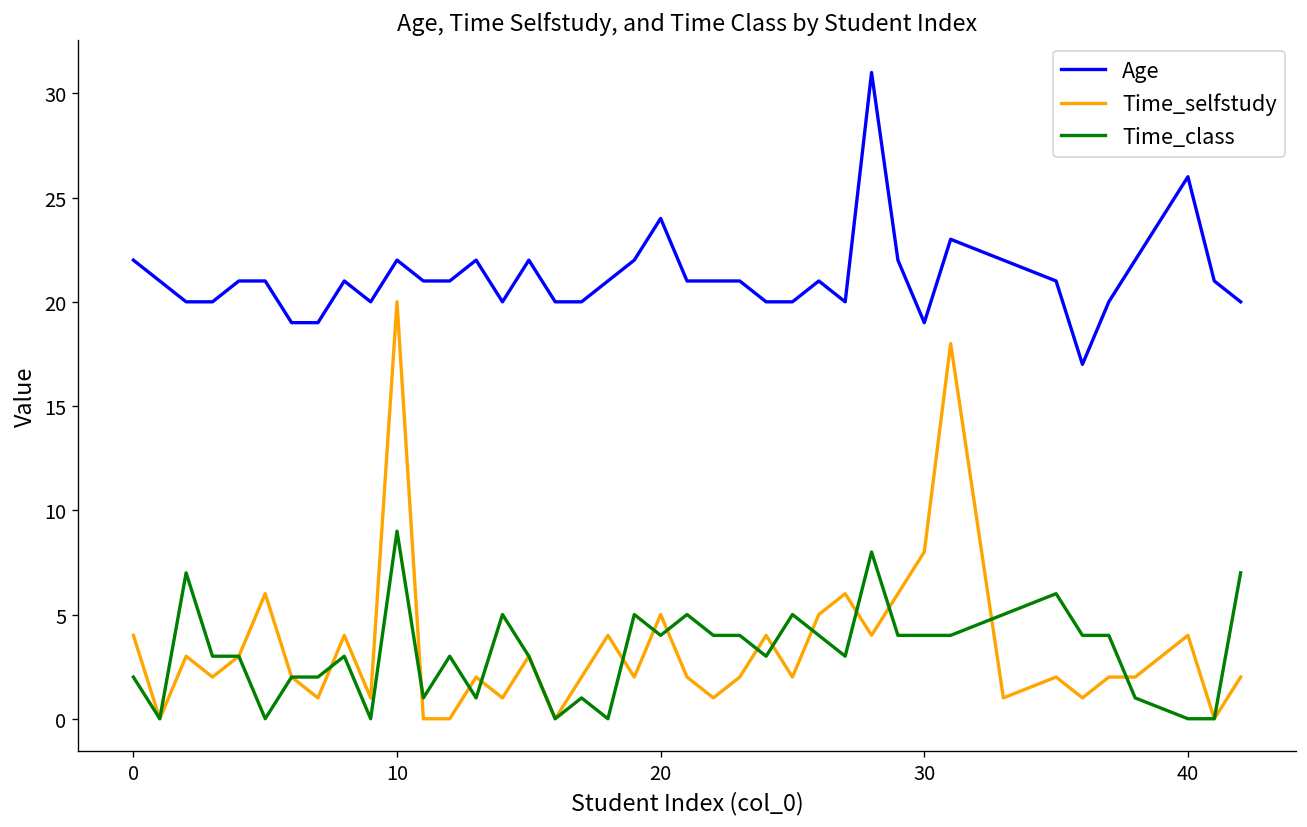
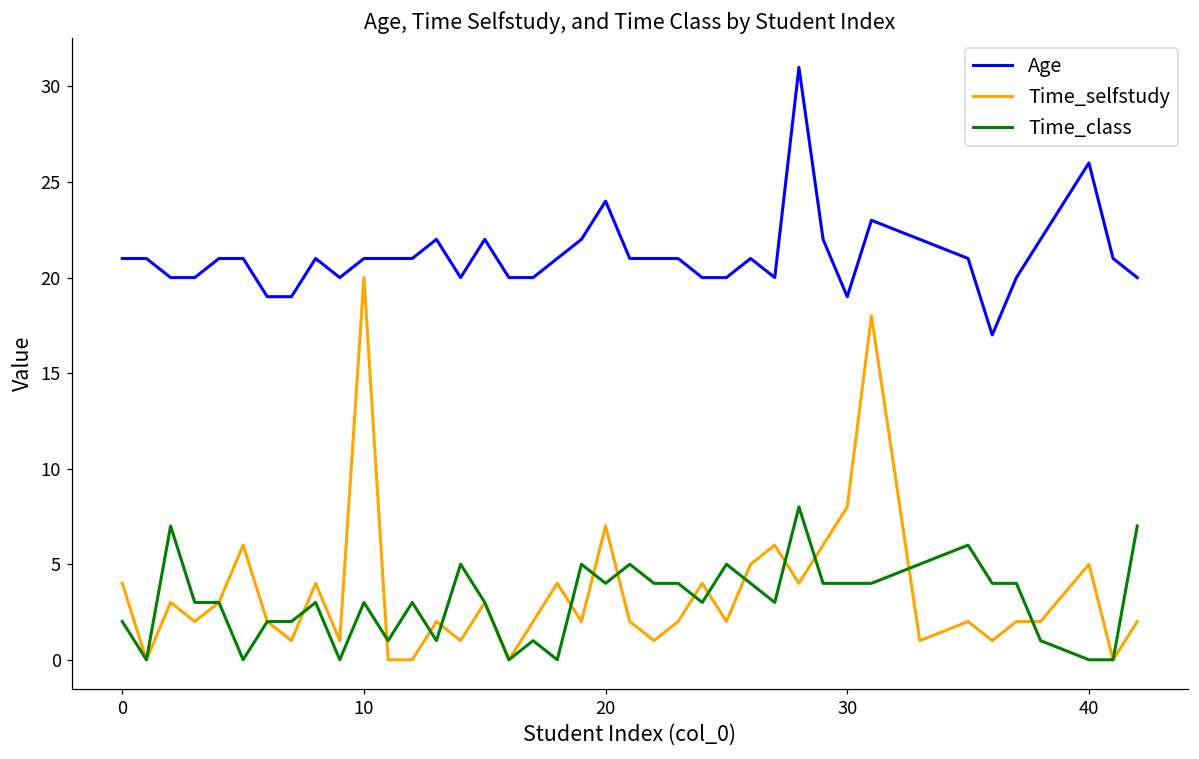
  {
    "Age": {
-     "0": 22,
-     "10": 22,
+     "0": 21,
+     "10": 21,
      "20": 24,
      "30": 19,
      "40": 26
    },
    "Time_selfstudy": {
      "0": 4,
      "10": 20,
-     "20": 5,
+     "20": 7,
      "30": 8,
-     "40": 4
+     "40": 5
    },
    "Time_class": {
      "0": 2,
-     "10": 9,
+     "10": 3,
      "20": 4,
      "30": 4,
      "40": 0
    }
  }
